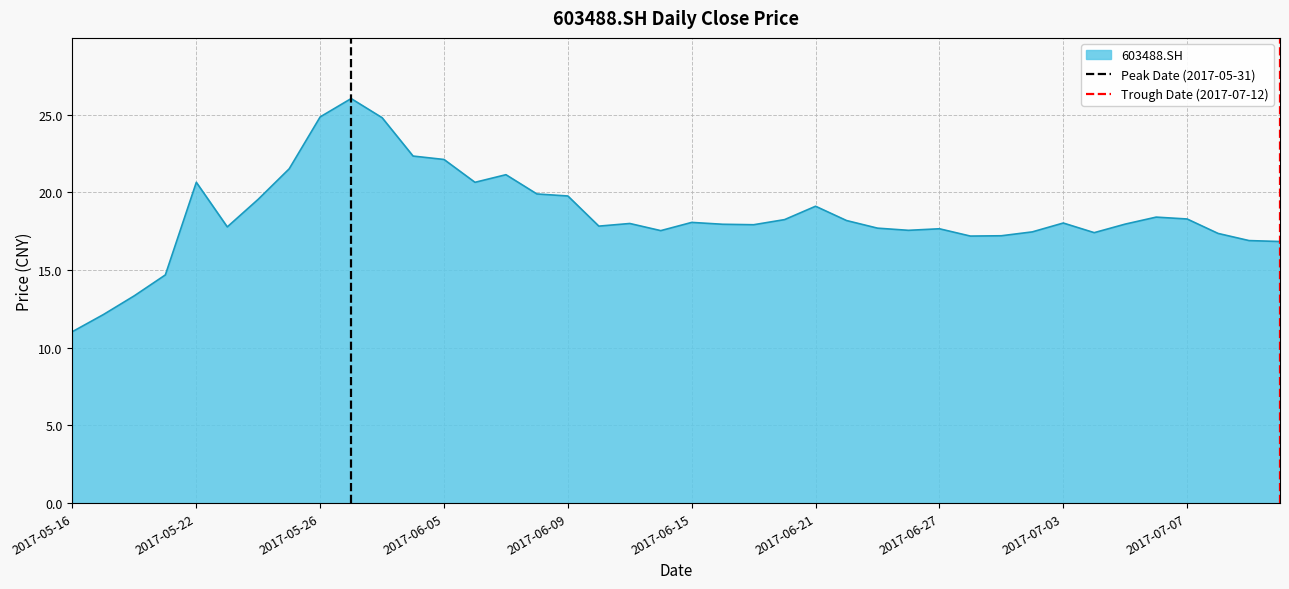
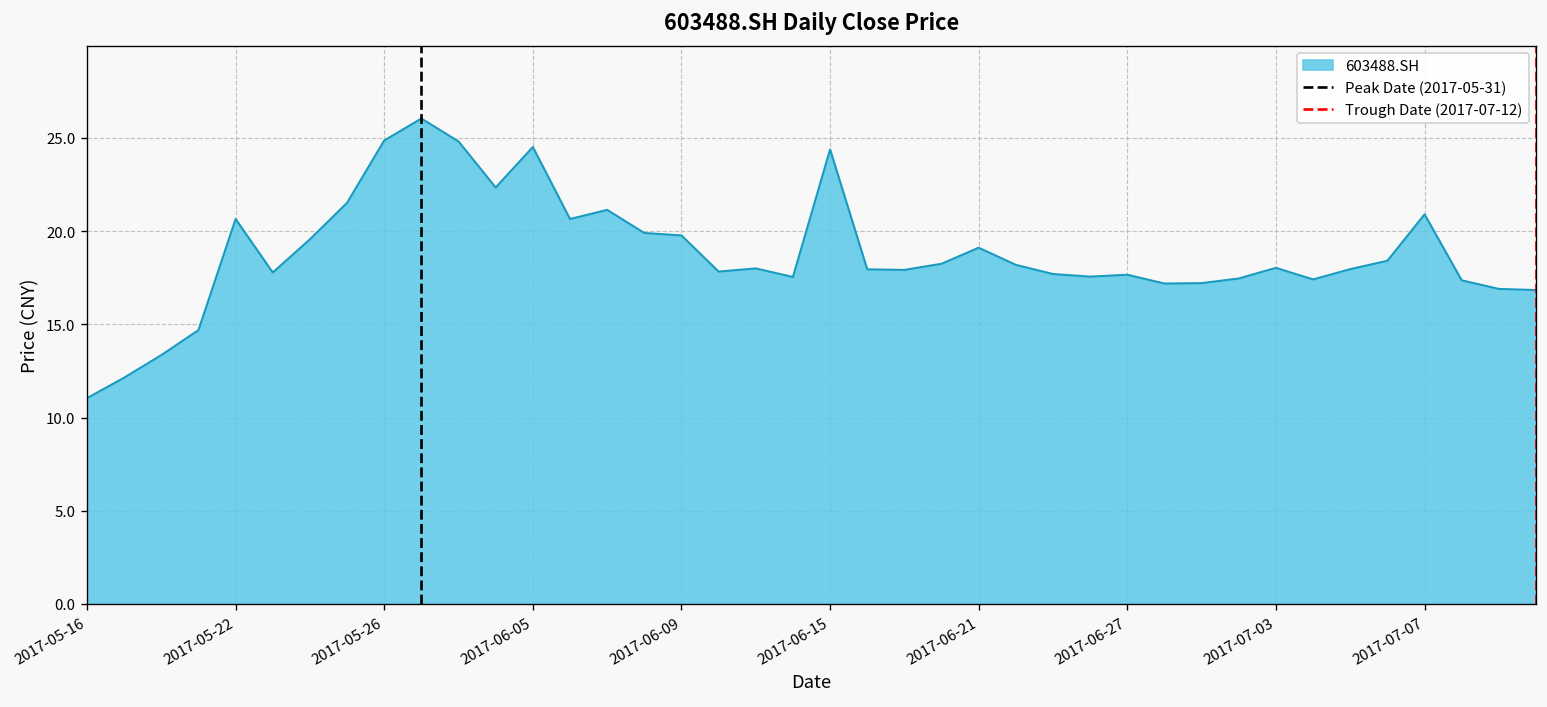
  {
    "2017-05-16": 11.0,
    "2017-05-22": 20.7,
    "2017-05-26": 24.9,
-   "2017-06-05": 22.1,
+   "2017-06-05": 24.5,
    "2017-06-09": 19.8,
-   "2017-06-15": 18.1,
+   "2017-06-15": 24.4,
    "2017-06-21": 19.1,
    "2017-06-27": 17.7,
    "2017-07-03": 18.0,
-   "2017-07-07": 18.3
+   "2017-07-07": 20.9
  }
